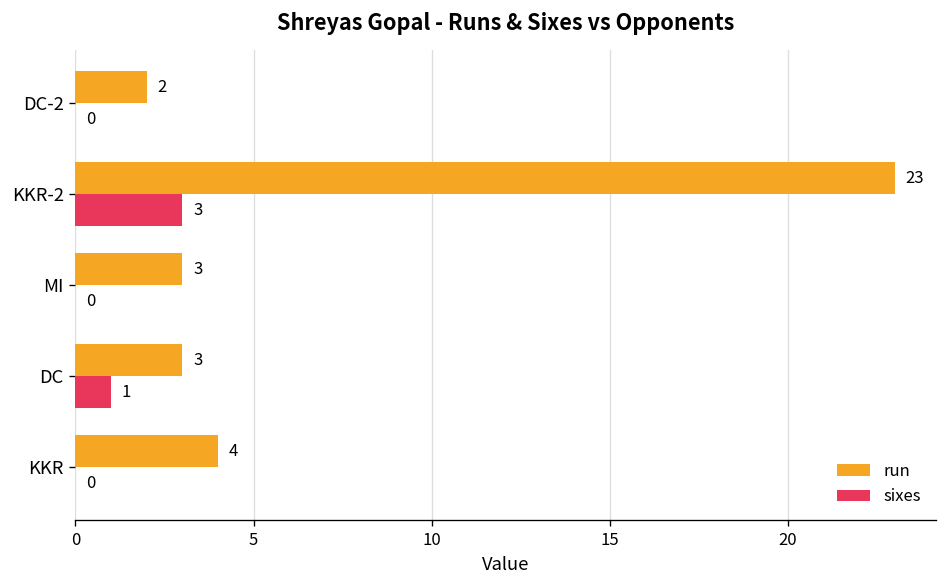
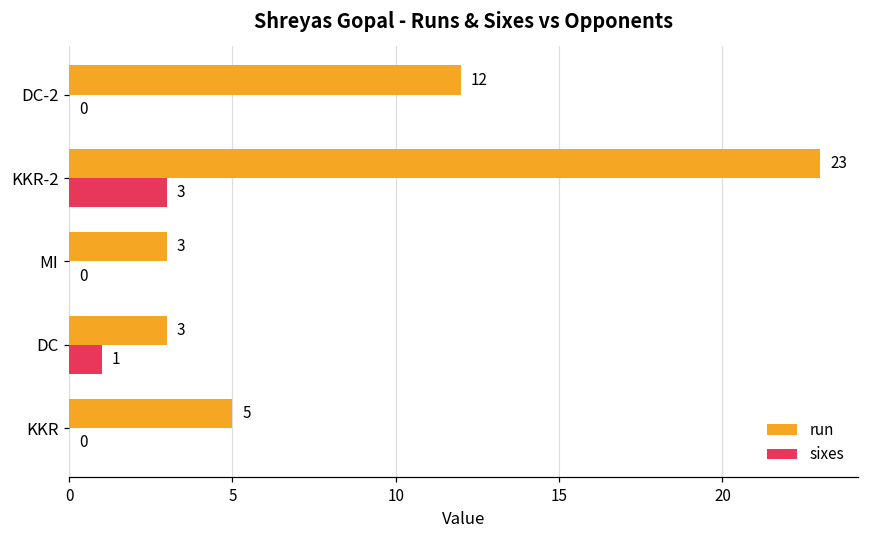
  {
    "run": {
-     "DC-2": 2,
+     "DC-2": 12,
      "KKR-2": 23,
      "MI": 3,
      "DC": 3,
-     "KKR": 4
+     "KKR": 5
    },
    "sixes": {
      "DC-2": 0,
      "KKR-2": 3,
      "MI": 0,
      "DC": 1,
      "KKR": 0
    }
  }
